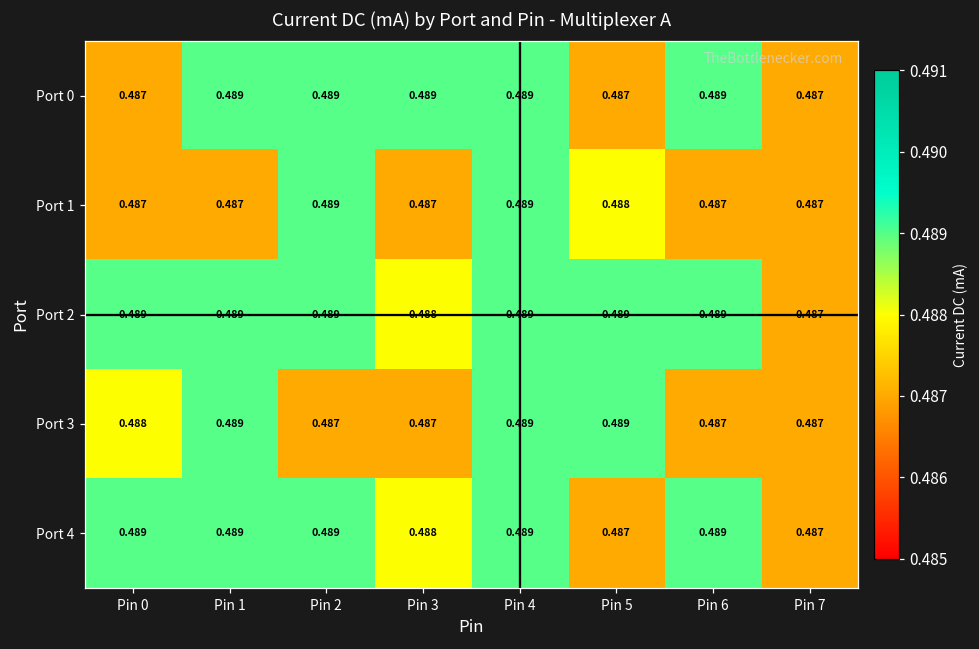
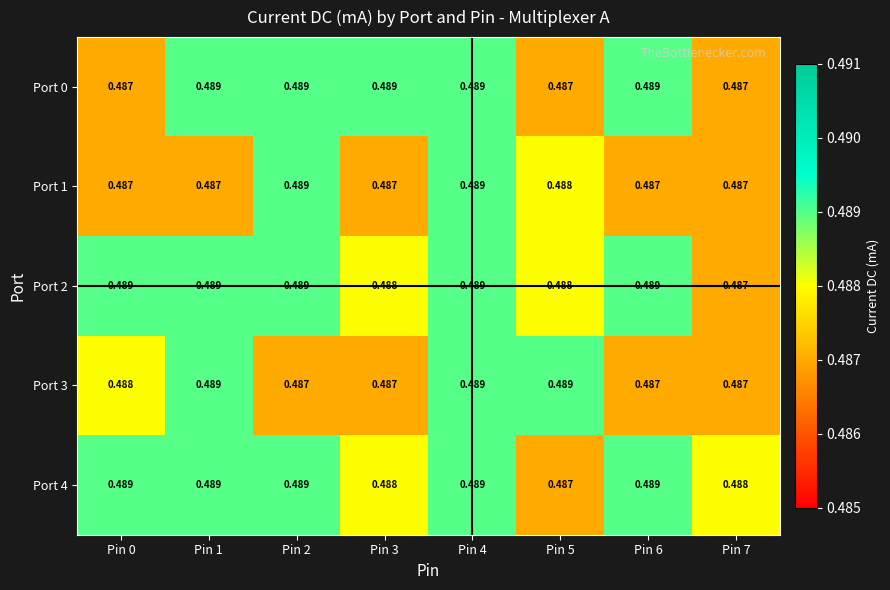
  {
    "Port 0": {
      "Pin 0": 0.487,
      "Pin 1": 0.489,
      "Pin 2": 0.489,
      "Pin 3": 0.489,
      "Pin 4": 0.489,
      "Pin 5": 0.487,
      "Pin 6": 0.489
    },
    "Port 1": {
      "Pin 0": 0.487,
      "Pin 1": 0.487,
      "Pin 2": 0.489,
      "Pin 3": 0.487,
      "Pin 4": 0.489,
      "Pin 5": 0.488,
      "Pin 6": 0.487,
      "Pin 7": 0.487
    },
    "Port 2": {
      "Pin 0": 0.489,
      "Pin 1": 0.489,
      "Pin 2": 0.489,
      "Pin 3": 0.488,
      "Pin 4": 0.489,
-     "Pin 5": 0.489,
+     "Pin 5": 0.488,
      "Pin 6": 0.489,
      "Pin 7": 0.487
    },
    "Port 3": {
      "Pin 0": 0.488,
      "Pin 1": 0.489,
      "Pin 2": 0.487,
      "Pin 3": 0.487,
      "Pin 4": 0.489,
      "Pin 5": 0.489,
      "Pin 6": 0.487,
      "Pin 7": 0.487
    },
    "Port 4": {
      "Pin 0": 0.489,
      "Pin 1": 0.489,
      "Pin 2": 0.489,
      "Pin 3": 0.488,
      "Pin 4": 0.489,
      "Pin 5": 0.487,
      "Pin 6": 0.489,
-     "Pin 7": 0.487
+     "Pin 7": 0.488
    }
  }
